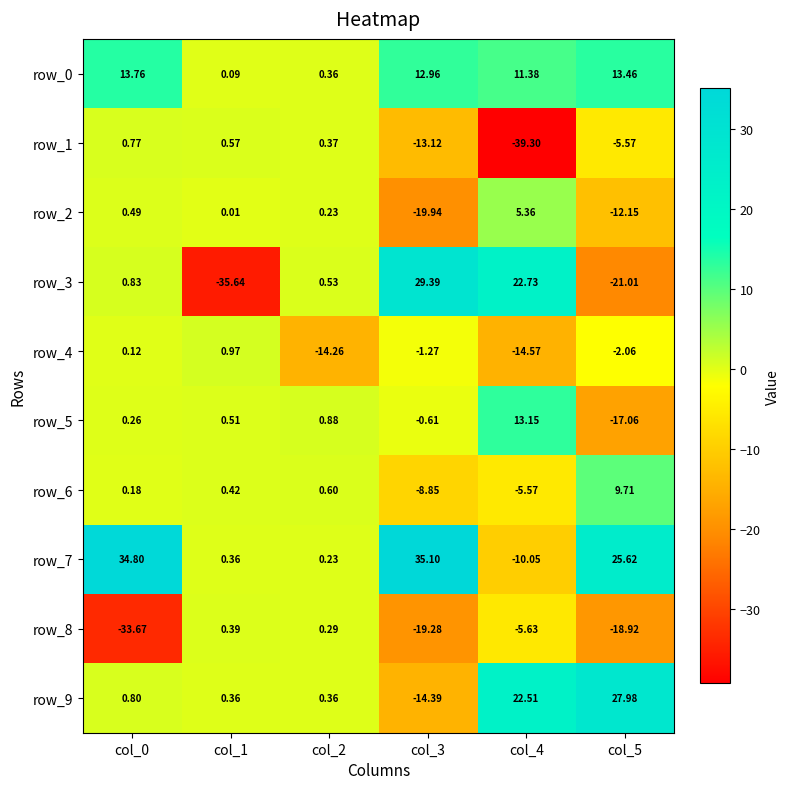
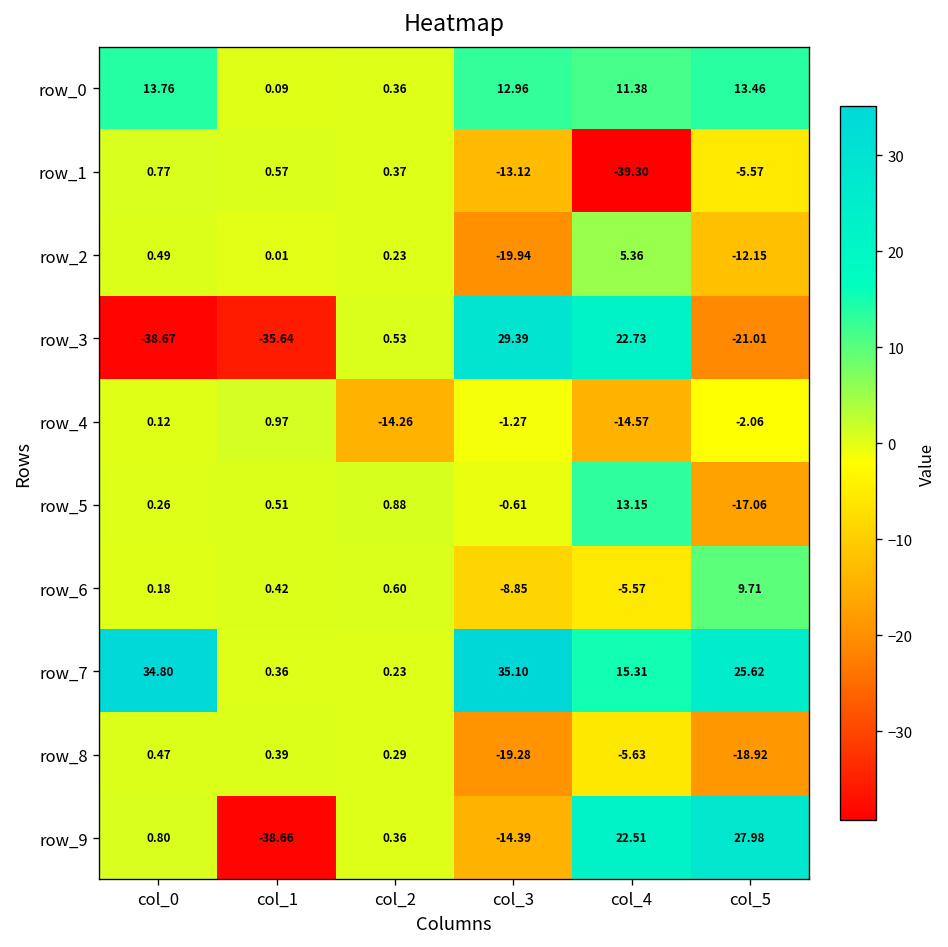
  {
    "row_0": {
      "col_0": 13.76,
      "col_1": 0.09,
      "col_2": 0.36,
      "col_3": 12.96,
      "col_4": 11.38,
      "col_5": 13.46
    },
    "row_1": {
      "col_0": 0.77,
      "col_1": 0.57,
      "col_2": 0.37,
      "col_3": -13.12,
      "col_4": -39.30,
      "col_5": -5.57
    },
    "row_2": {
      "col_0": 0.49,
      "col_1": 0.01,
      "col_2": 0.23,
      "col_3": -19.94,
      "col_4": 5.36,
      "col_5": -12.15
    },
    "row_3": {
-     "col_0": 0.83,
+     "col_0": -38.67,
      "col_1": -35.64,
      "col_2": 0.53,
      "col_3": 29.39,
      "col_4": 22.73,
      "col_5": -21.01
    },
    "row_4": {
      "col_0": 0.12,
      "col_1": 0.97,
      "col_2": -14.26,
      "col_3": -1.27,
      "col_4": -14.57,
      "col_5": -2.06
    },
    "row_5": {
      "col_0": 0.26,
      "col_1": 0.51,
      "col_2": 0.88,
      "col_3": -0.61,
      "col_4": 13.15,
      "col_5": -17.06
    },
    "row_6": {
      "col_0": 0.18,
      "col_1": 0.42,
      "col_2": 0.60,
      "col_3": -8.85,
      "col_4": -5.57,
      "col_5": 9.71
    },
    "row_7": {
      "col_0": 34.80,
      "col_1": 0.36,
      "col_2": 0.23,
      "col_3": 35.10,
-     "col_4": -10.05,
+     "col_4": 15.31,
      "col_5": 25.62
    },
    "row_8": {
-     "col_0": -33.67,
+     "col_0": 0.47,
      "col_1": 0.39,
      "col_2": 0.29,
      "col_3": -19.28,
      "col_4": -5.63,
      "col_5": -18.92
    },
    "row_9": {
      "col_0": 0.80,
-     "col_1": 0.36,
+     "col_1": -38.66,
      "col_2": 0.36,
      "col_3": -14.39,
      "col_4": 22.51,
      "col_5": 27.98
    }
  }
